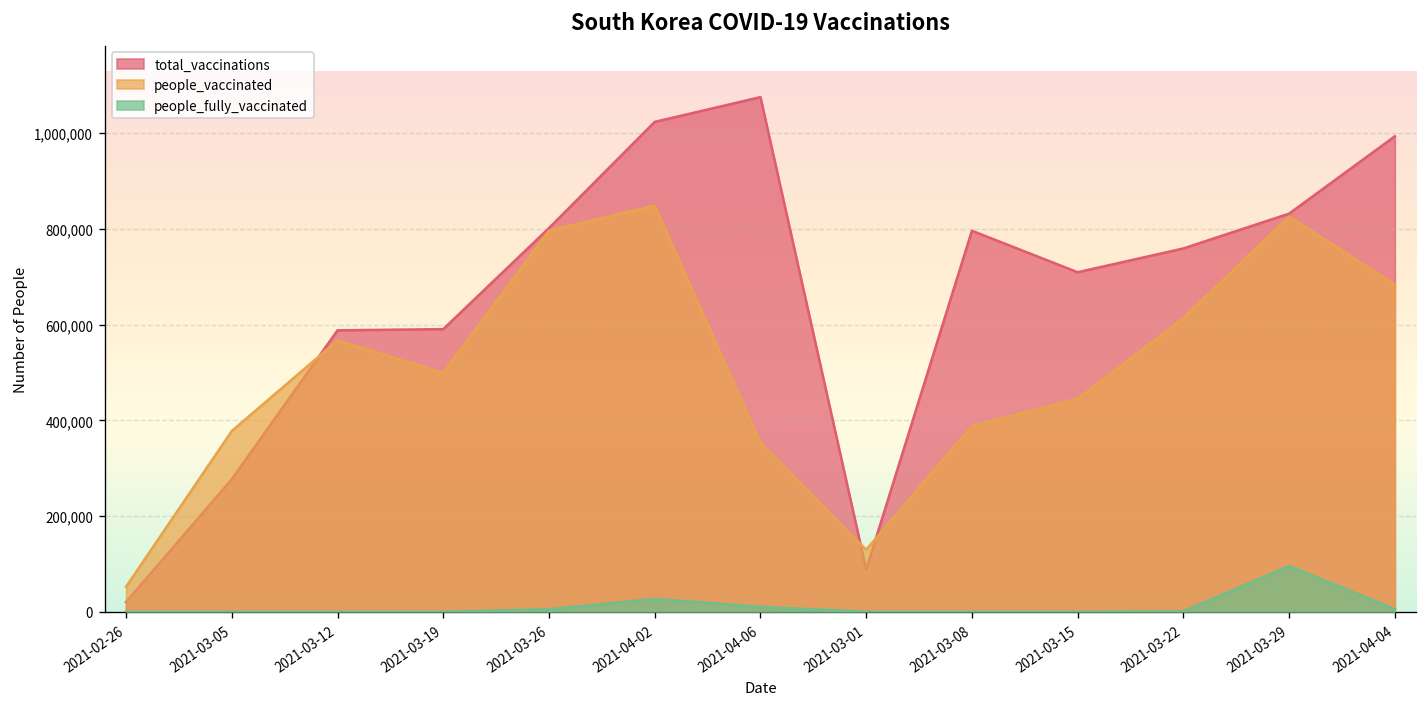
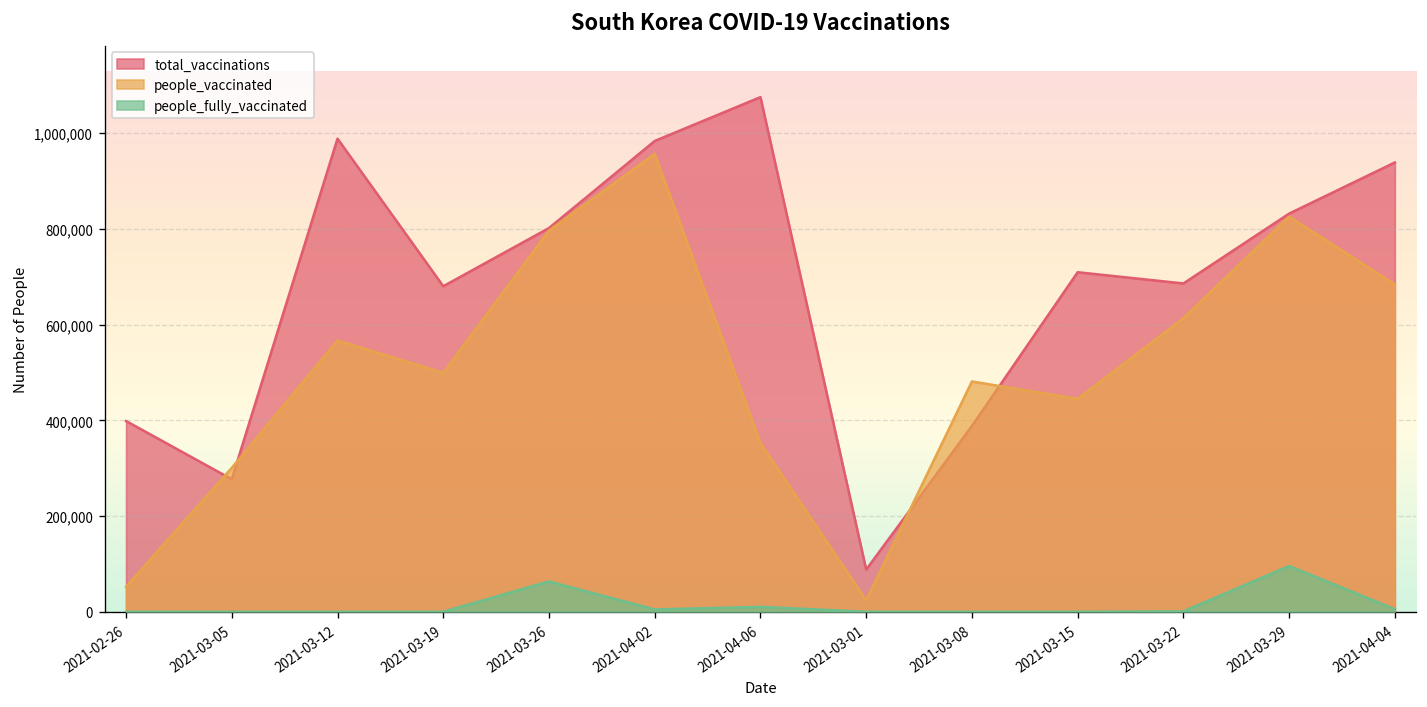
  {
    "total_vaccinations": {
-     "2021-02-26": "20,000",
+     "2021-02-26": "400,000",
      "2021-03-05": "280,000",
-     "2021-03-12": "590,000",
-     "2021-03-19": "590,000",
-     "2021-04-02": "1,020,000",
+     "2021-03-12": "990,000",
+     "2021-03-19": "680,000",
+     "2021-04-02": "980,000",
      "2021-04-06": "1,080,000",
      "2021-03-01": "90,000",
-     "2021-03-08": "800,000",
+     "2021-03-08": "390,000",
      "2021-03-15": "710,000",
-     "2021-03-22": "760,000",
-     "2021-04-04": "990,000"
+     "2021-03-22": "690,000",
+     "2021-04-04": "940,000"
    },
    "people_vaccinated": {
      "2021-02-26": "50,000",
-     "2021-03-05": "380,000",
+     "2021-03-05": "300,000",
      "2021-03-12": "570,000",
      "2021-03-19": "500,000",
-     "2021-04-02": "850,000",
+     "2021-04-02": "960,000",
      "2021-04-06": "350,000",
-     "2021-03-01": "130,000",
-     "2021-03-08": "390,000",
+     "2021-03-01": "20,000",
+     "2021-03-08": "480,000",
      "2021-03-15": "440,000",
      "2021-03-22": "610,000",
      "2021-04-04": "680,000"
    },
    "people_fully_vaccinated": {
      "2021-02-26": "0",
      "2021-03-05": "0",
      "2021-03-12": "0",
      "2021-03-19": "0",
-     "2021-03-26": "10,000",
-     "2021-04-02": "30,000",
+     "2021-03-26": "60,000",
+     "2021-04-02": "0",
      "2021-04-06": "10,000",
      "2021-03-01": "0",
      "2021-03-08": "0",
      "2021-03-15": "0",
      "2021-03-22": "0",
      "2021-03-29": "100,000",
      "2021-04-04": "10,000"
    }
  }
